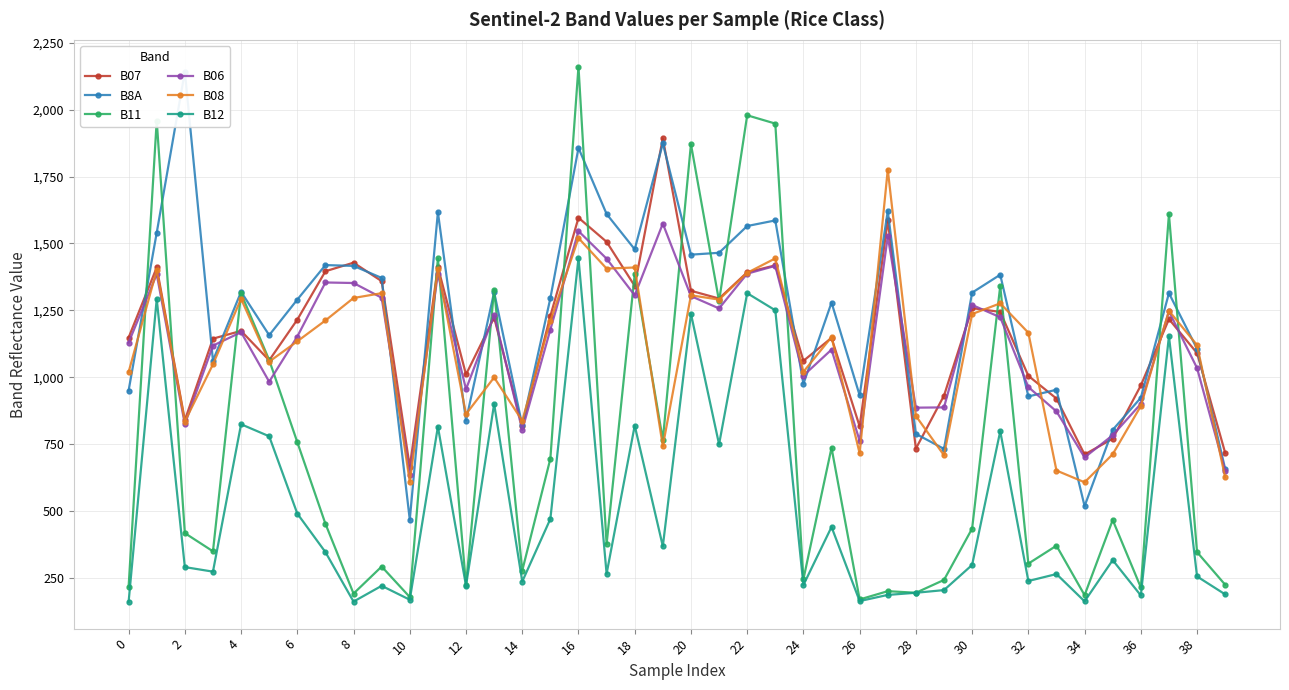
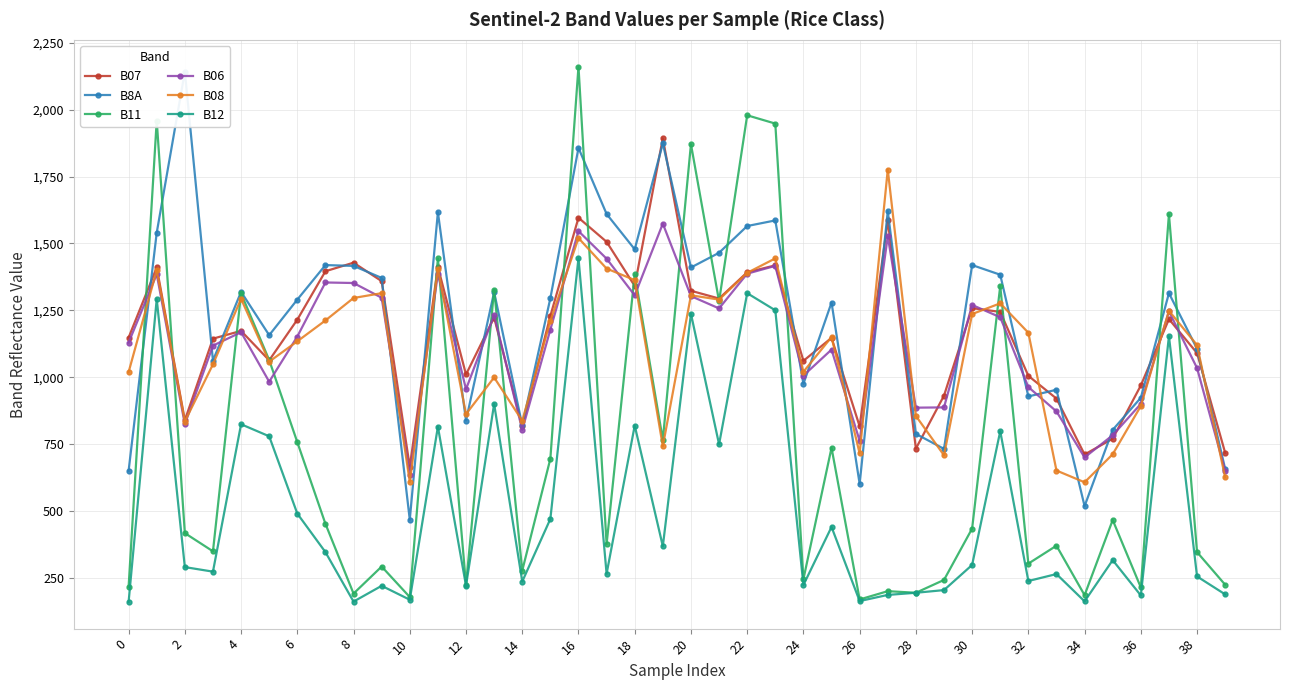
  {
    "B07": {
      "0": "1,150",
      "6": "1,220",
      "8": "1,430",
      "10": "670",
      "12": "1,010",
      "16": "1,600",
      "18": "1,340",
      "20": "1,320",
      "24": "1,060",
      "26": "820",
      "28": "730",
      "30": "1,260",
      "32": "1,010",
      "34": "710",
      "36": "970",
      "38": "1,090"
    },
    "B8A": {
-     "0": "950",
+     "0": "650",
      "6": "1,290",
      "8": "1,420",
      "10": "470",
      "12": "840",
      "16": "1,860",
      "18": "1,480",
-     "20": "1,460",
+     "20": "1,410",
      "22": "1,570",
      "24": "980",
-     "26": "930",
+     "26": "600",
      "28": "790",
-     "30": "1,320",
+     "30": "1,420",
      "32": "930",
      "34": "520",
      "36": "920",
      "38": "1,110"
    },
    "B06": {
      "0": "1,130",
      "2": "820",
      "6": "1,150",
      "8": "1,350",
      "10": "630",
      "12": "960",
      "14": "800",
      "16": "1,550",
      "18": "1,310",
      "24": "1,010",
      "26": "760",
      "28": "890",
      "30": "1,270",
      "32": "960",
      "34": "700",
      "38": "1,030"
    },
    "B08": {
      "0": "1,020",
      "4": "1,290",
      "6": "1,130",
      "8": "1,300",
      "10": "610",
      "12": "860",
      "14": "840",
      "16": "1,520",
-     "18": "1,410",
+     "18": "1,360",
      "24": "1,020",
      "26": "720",
      "28": "860",
      "30": "1,240",
      "32": "1,170",
      "34": "610",
      "38": "1,120"
    }
  }
